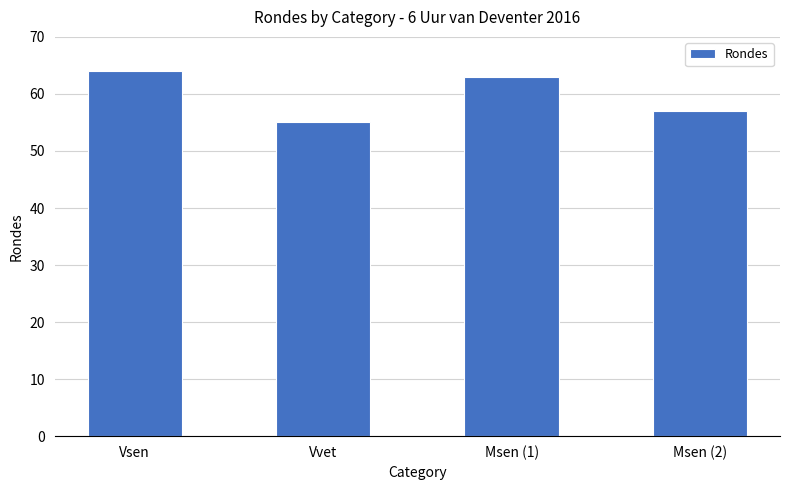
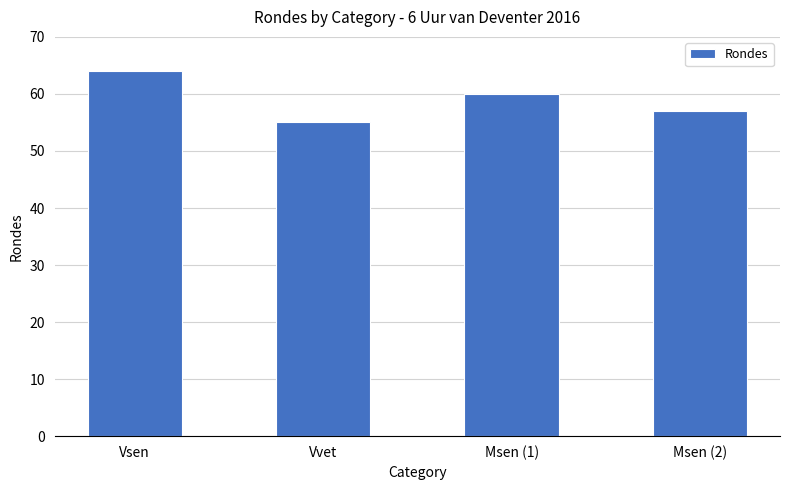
  {
    "Vsen": 64,
    "Vvet": 55,
-   "Msen (1)": 63,
+   "Msen (1)": 60,
    "Msen (2)": 57
  }
